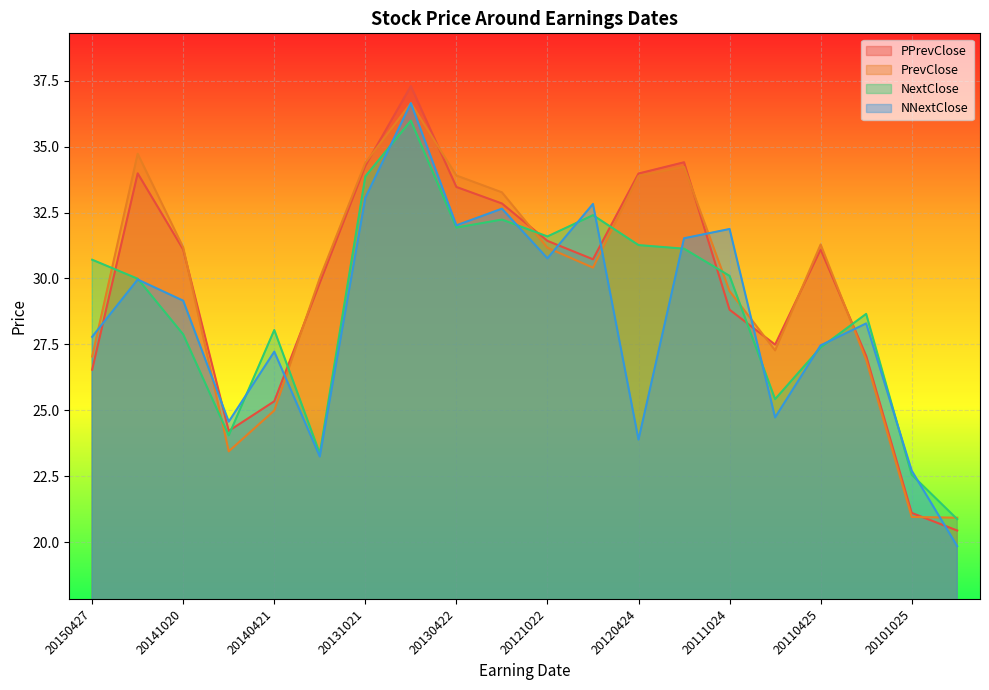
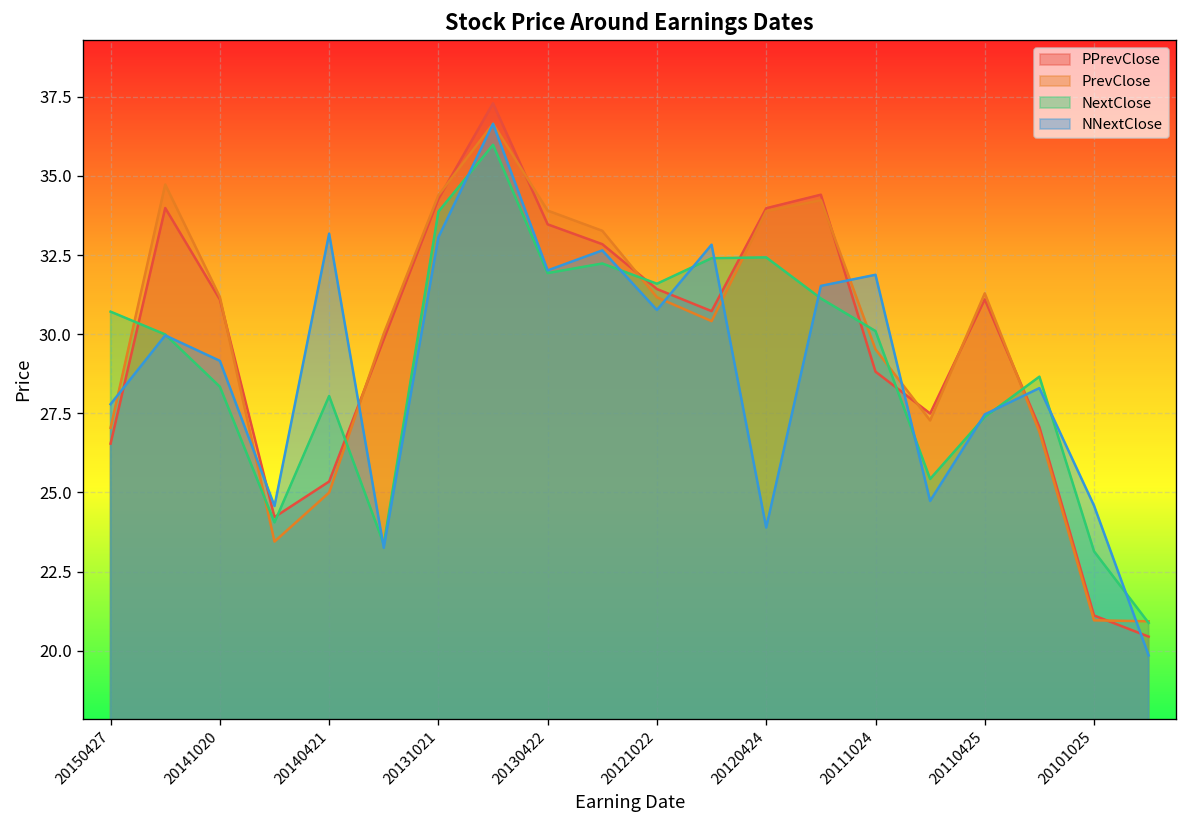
  {
    "NextClose": {
      "20150427": 30.7,
-     "20141020": 27.9,
+     "20141020": 28.3,
      "20140421": 28.0,
      "20131021": 33.9,
      "20121022": 31.6,
-     "20120424": 31.3,
+     "20120424": 32.4,
      "20111024": 30.1,
-     "20101025": 22.6
+     "20101025": 23.1
    },
    "NNextClose": {
      "20150427": 27.8,
      "20141020": 29.2,
-     "20140421": 27.2,
+     "20140421": 33.2,
      "20131021": 33.1,
      "20121022": 30.8,
      "20120424": 23.9,
      "20111024": 31.9,
-     "20101025": 22.7
+     "20101025": 24.6
    }
  }
